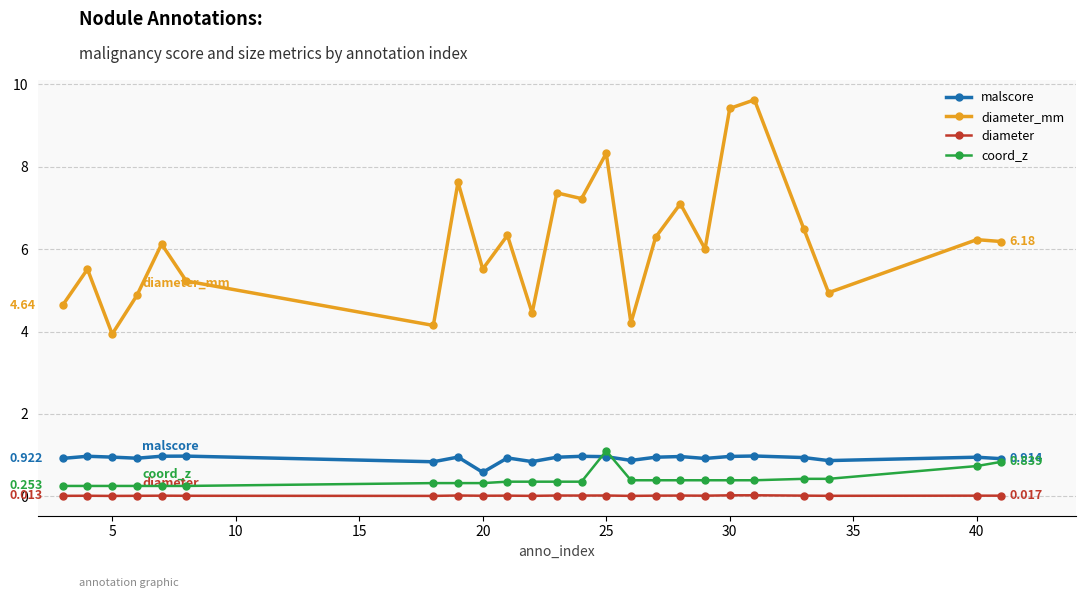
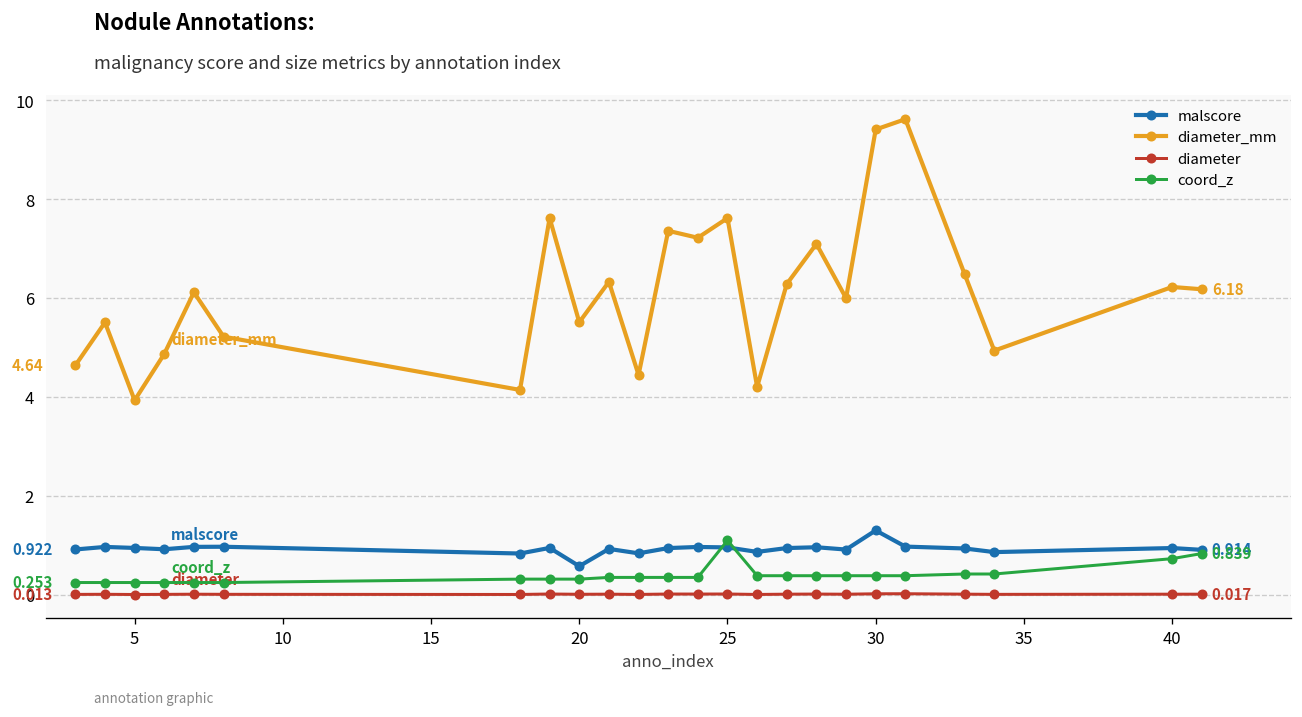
  {
    "malscore": {
      "5": 1.0,
      "20": 0.6,
      "25": 1.0,
-     "30": 1.0,
+     "30": 1.3,
      "40": 1.0
    },
    "diameter_mm": {
      "5": 3.9,
      "20": 5.5,
-     "25": 8.3,
+     "25": 7.6,
      "30": 9.4,
      "40": 6.2
    },
    "diameter": {
      "5": 0.0,
      "20": 0.0,
      "25": 0.0,
      "30": 0.0,
      "40": 0.0
    },
    "coord_z": {
      "5": 0.3,
      "20": 0.3,
      "25": 1.1,
      "30": 0.4,
      "40": 0.7
    }
  }
